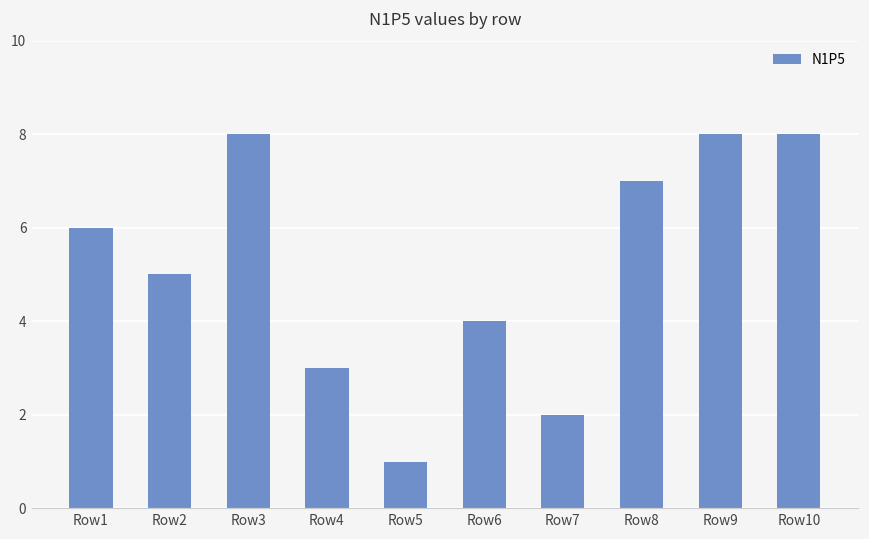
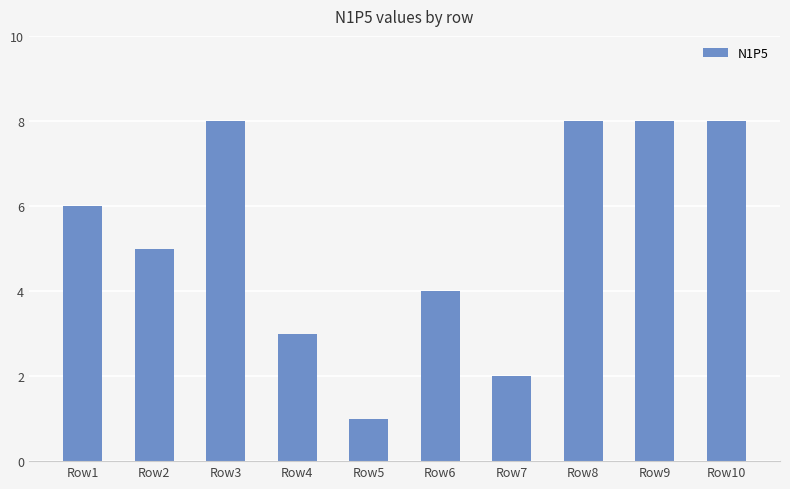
  {
    "Row1": 6,
    "Row2": 5,
    "Row3": 8,
    "Row4": 3,
    "Row5": 1,
    "Row6": 4,
    "Row7": 2,
-   "Row8": 7,
+   "Row8": 8,
    "Row9": 8,
    "Row10": 8
  }
